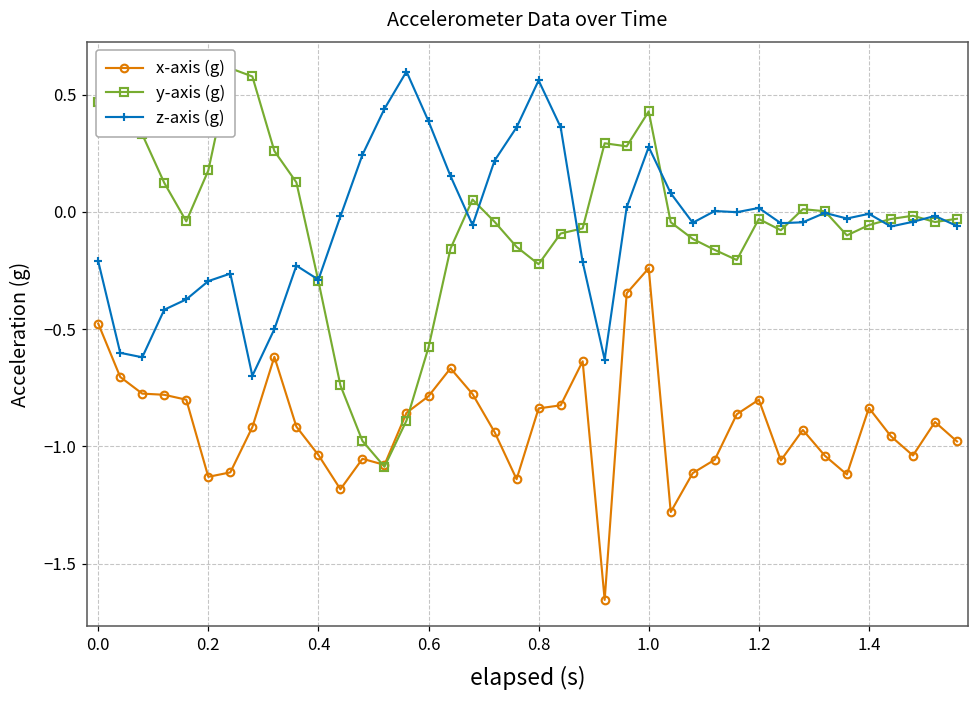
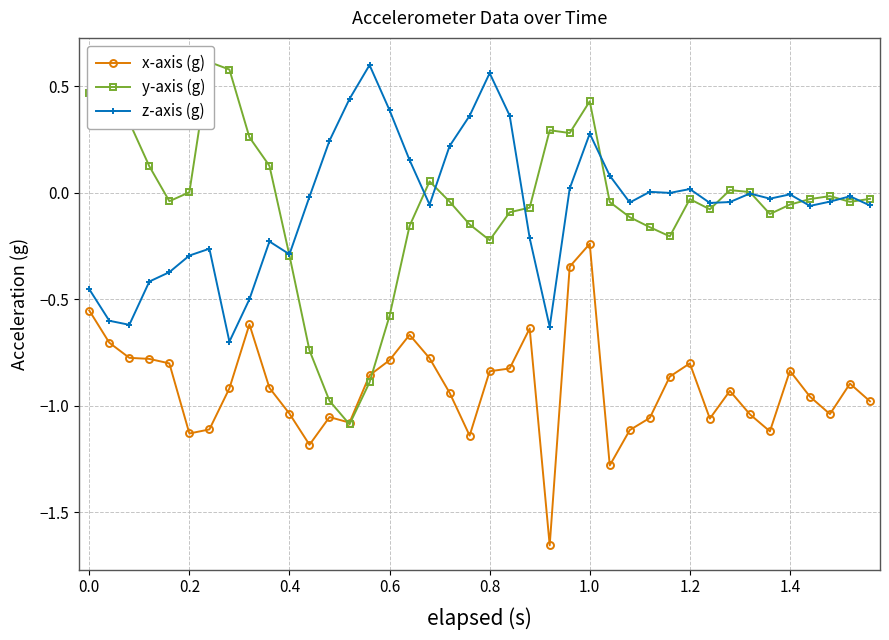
  {
    "x-axis (g)": {
-     "0.0": -0.48,
+     "0.0": -0.55,
      "0.2": -1.13,
      "0.4": -1.04,
      "0.6": -0.79,
      "0.8": -0.84,
      "1.0": -0.24,
      "1.2": -0.80,
      "1.4": -0.84
    },
    "y-axis (g)": {
-     "0.2": 0.18,
+     "0.2": 0.00,
      "0.6": -0.58,
      "0.8": -0.22,
      "1.0": 0.43,
      "1.2": -0.03,
      "1.4": -0.06
    },
    "z-axis (g)": {
-     "0.0": -0.21,
+     "0.0": -0.45,
      "0.2": -0.30,
      "0.6": 0.39,
      "0.8": 0.56,
      "1.0": 0.28,
      "1.2": 0.02,
      "1.4": -0.01
    }
  }
